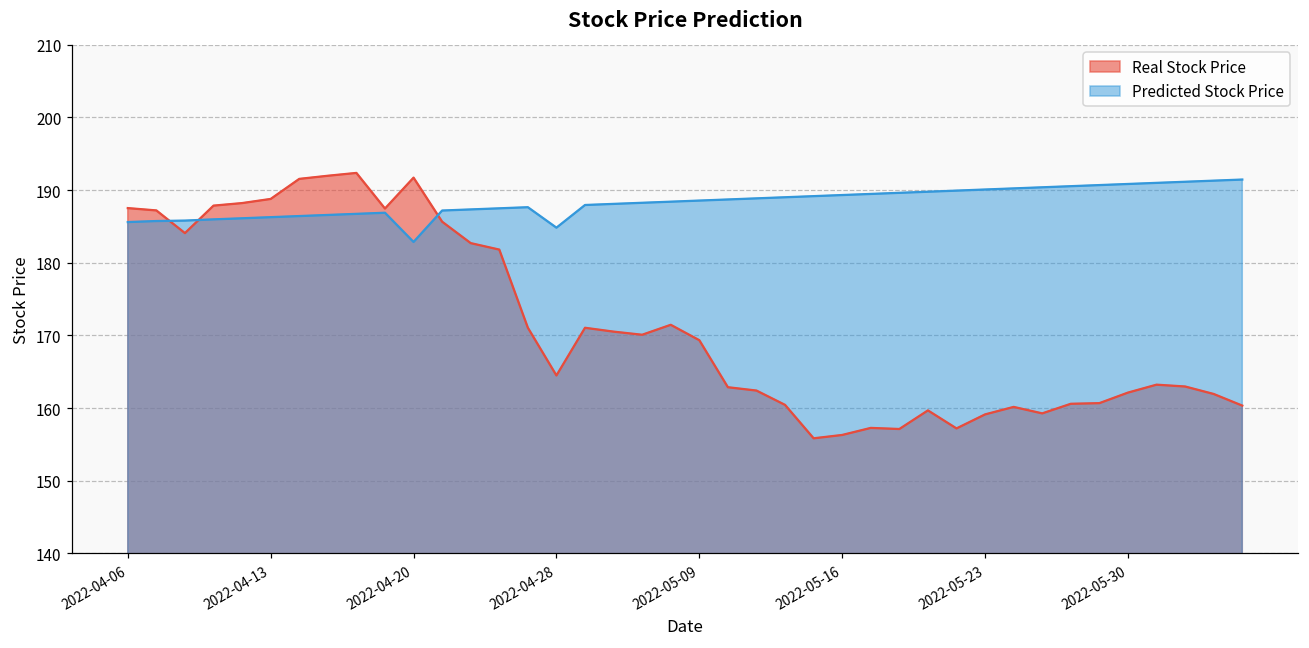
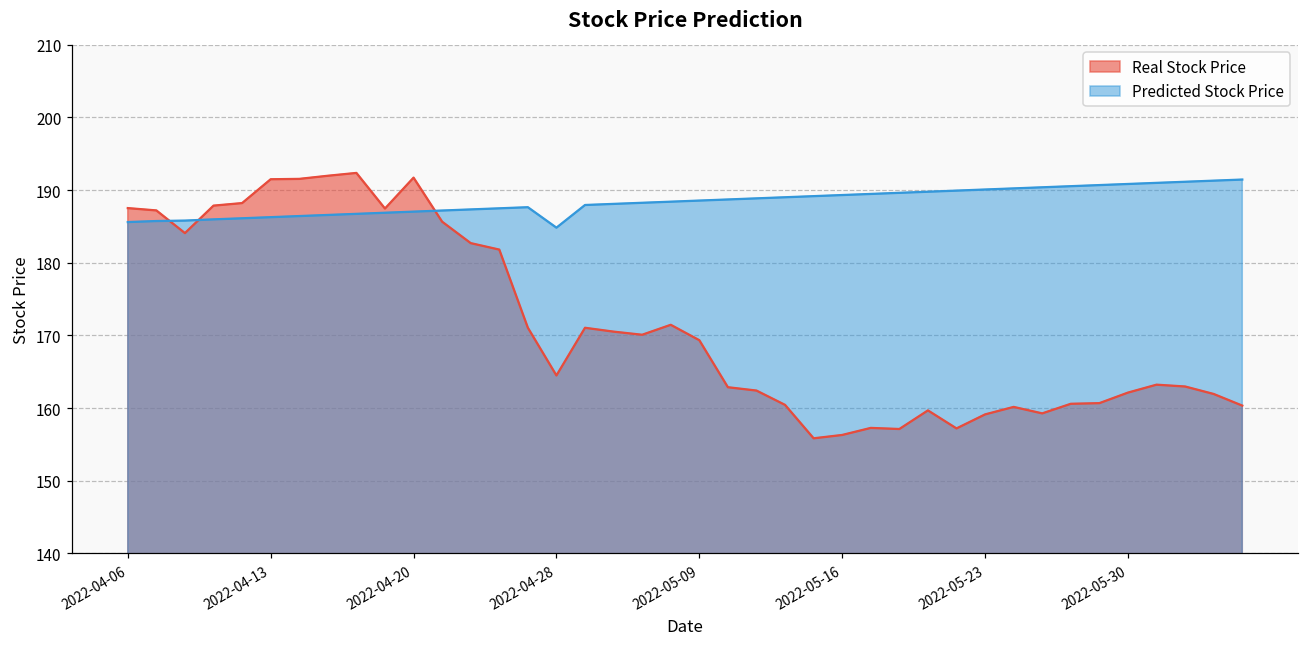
  {
    "Real Stock Price": {
      "2022-04-06": 188,
-     "2022-04-13": 189,
+     "2022-04-13": 192,
      "2022-04-20": 192,
      "2022-04-28": 165,
      "2022-05-09": 169,
      "2022-05-16": 156,
      "2022-05-23": 159,
      "2022-05-30": 162
    },
    "Predicted Stock Price": {
      "2022-04-06": 186,
      "2022-04-13": 186,
-     "2022-04-20": 183,
+     "2022-04-20": 187,
      "2022-04-28": 185,
      "2022-05-09": 189,
      "2022-05-16": 189,
      "2022-05-23": 190,
      "2022-05-30": 191
    }
  }
